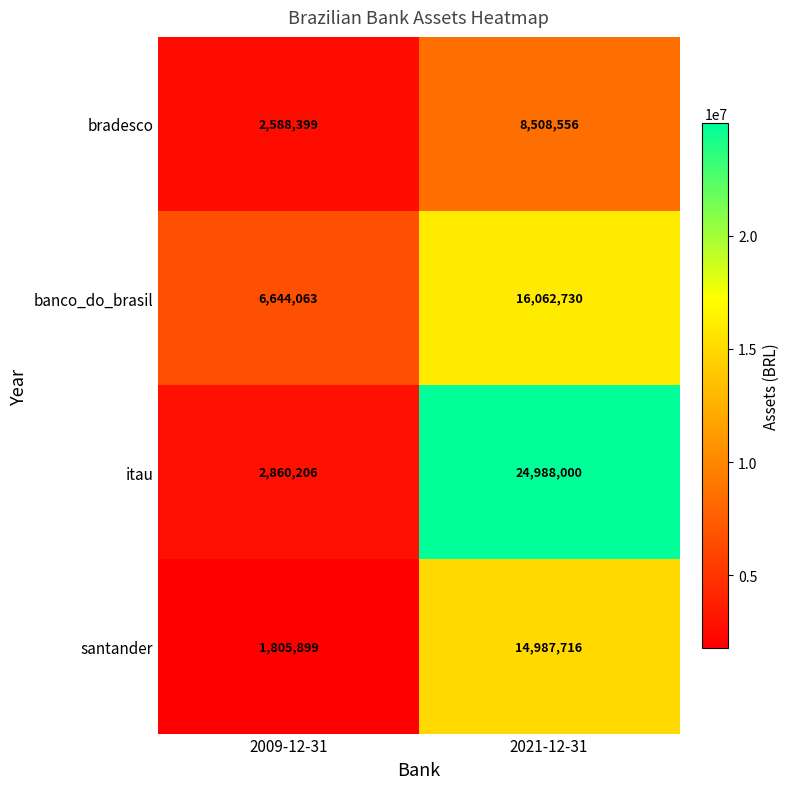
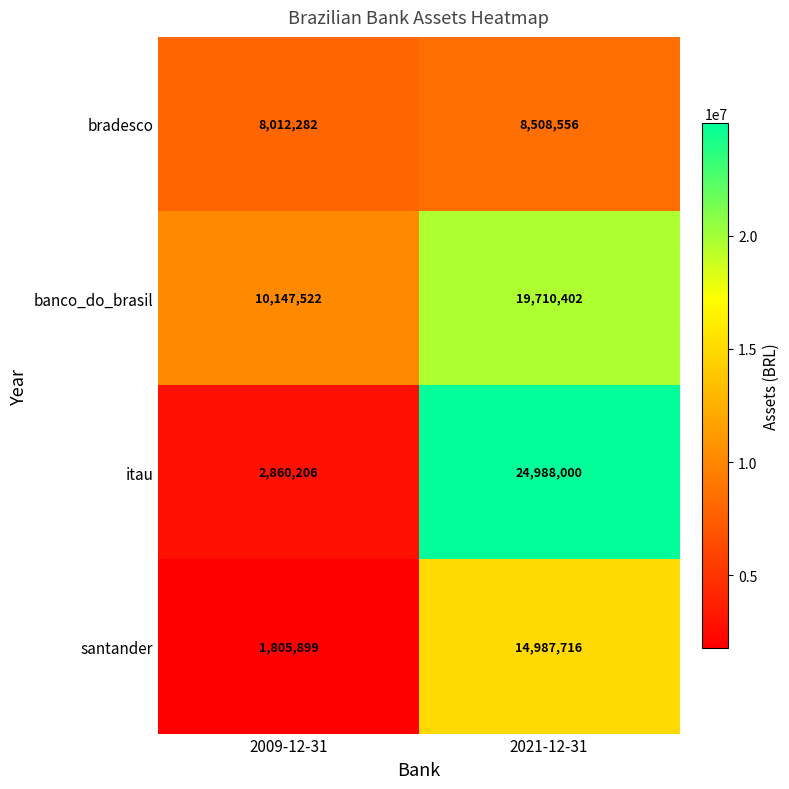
  {
    "bradesco": {
-     "2009-12-31": "2,588,399",
+     "2009-12-31": "8,012,282",
      "2021-12-31": "8,508,556"
    },
    "banco_do_brasil": {
-     "2009-12-31": "6,644,063",
-     "2021-12-31": "16,062,730"
+     "2009-12-31": "10,147,522",
+     "2021-12-31": "19,710,402"
    },
    "itau": {
      "2009-12-31": "2,860,206",
      "2021-12-31": "24,988,000"
    },
    "santander": {
      "2009-12-31": "1,805,899",
      "2021-12-31": "14,987,716"
    }
  }
